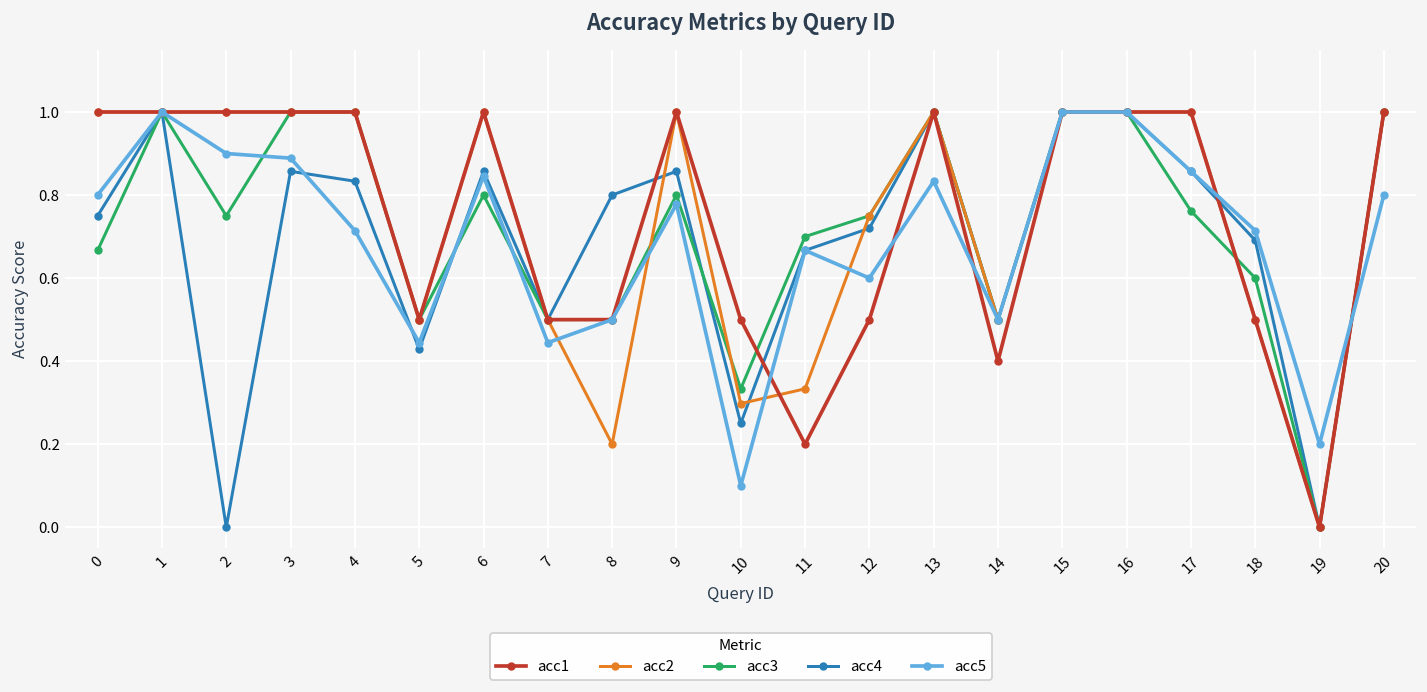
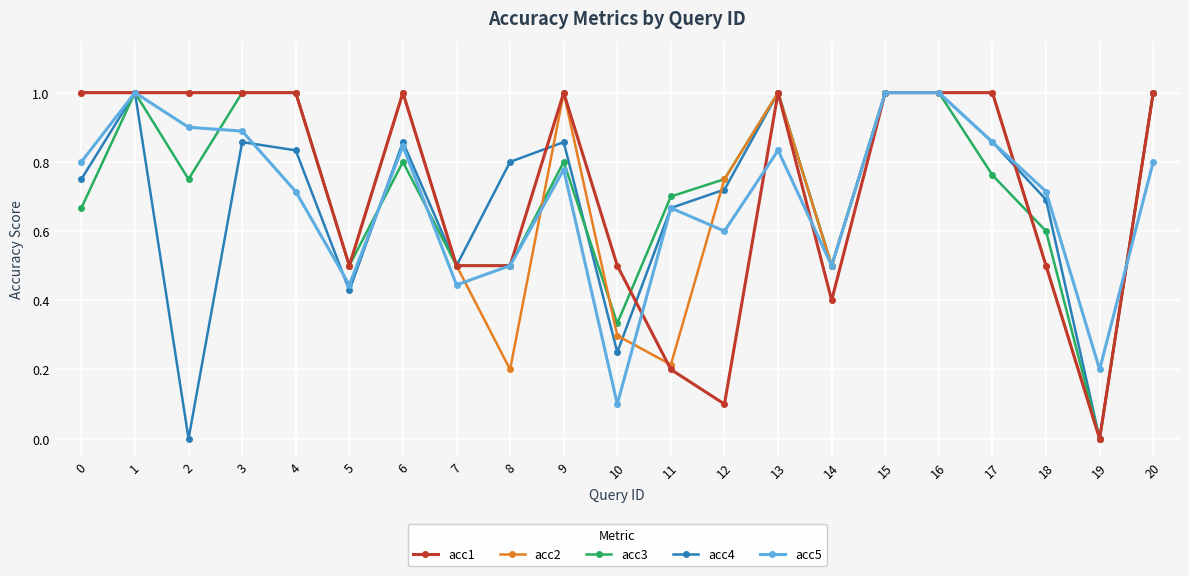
  {
    "acc1": {
      "10": 0.5,
      "11": 0.2,
-     "12": 0.5,
+     "12": 0.1,
      "14": 0.4
    },
    "acc2": {
      "8": 0.20,
      "10": 0.30,
-     "11": 0.33
+     "11": 0.21
    },
    "acc3": {
      "0": 0.67,
      "2": 0.75,
      "6": 0.80,
      "9": 0.80,
      "10": 0.33,
      "11": 0.70,
      "17": 0.76,
      "18": 0.60
    },
    "acc4": {
      "0": 0.75,
      "2": 0.00,
      "3": 0.86,
      "4": 0.83,
      "5": 0.43,
      "6": 0.86,
      "8": 0.80,
      "9": 0.86,
      "10": 0.25,
      "12": 0.72,
      "18": 0.69
    },
    "acc5": {
      "0": 0.80,
      "2": 0.90,
      "3": 0.89,
      "4": 0.71,
      "5": 0.44,
      "6": 0.85,
      "7": 0.44,
      "9": 0.78,
      "10": 0.10,
      "12": 0.60,
      "13": 0.83,
      "18": 0.71,
      "19": 0.20,
      "20": 0.80
    }
  }
